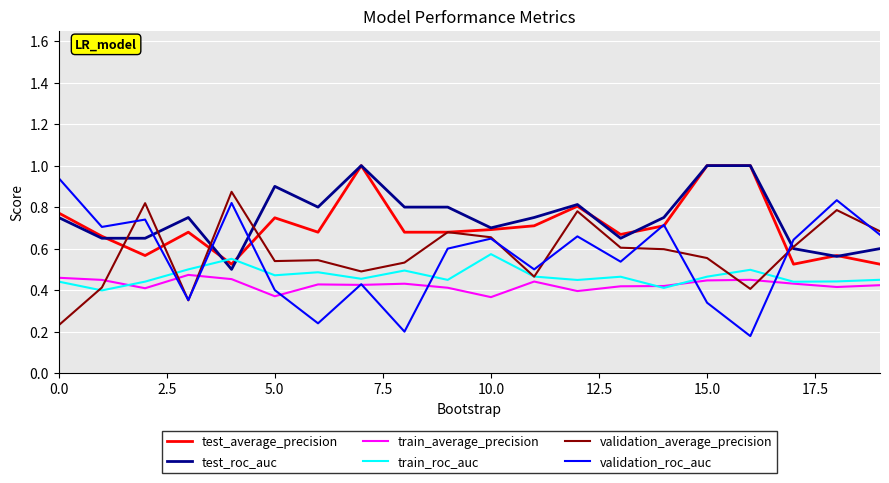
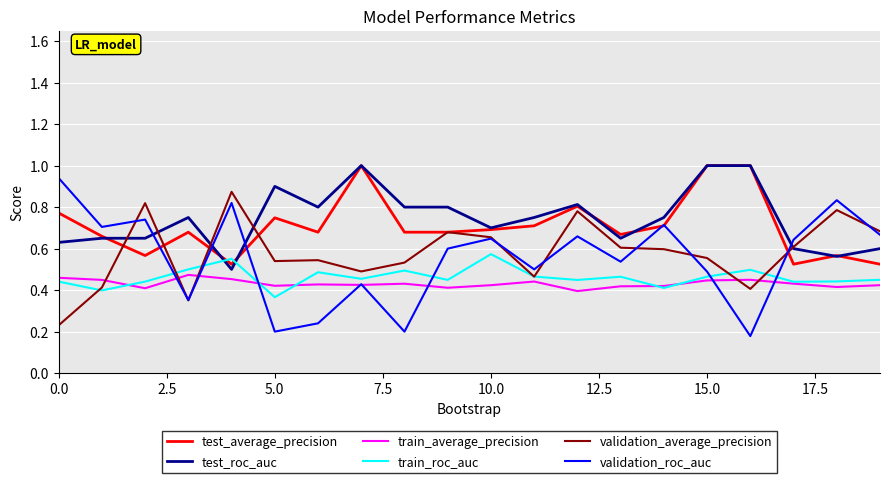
  {
    "test_average_precision": {
      "0.0": 0.77,
      "5.0": 0.75
    },
    "test_roc_auc": {
-     "0.0": 0.75,
+     "0.0": 0.63,
      "5.0": 0.90
    },
    "train_average_precision": {
      "0.0": 0.46,
-     "5.0": 0.37,
-     "10.0": 0.37,
+     "5.0": 0.42,
+     "10.0": 0.42,
      "15.0": 0.45
    },
    "train_roc_auc": {
      "0.0": 0.44,
-     "5.0": 0.47,
+     "5.0": 0.37,
      "10.0": 0.57,
      "15.0": 0.46
    },
    "validation_average_precision": {
      "0.0": 0.23,
      "5.0": 0.54,
      "15.0": 0.55
    },
    "validation_roc_auc": {
      "0.0": 0.94,
-     "5.0": 0.4,
-     "15.0": 0.34
+     "5.0": 0.2,
+     "15.0": 0.49
    }
  }
